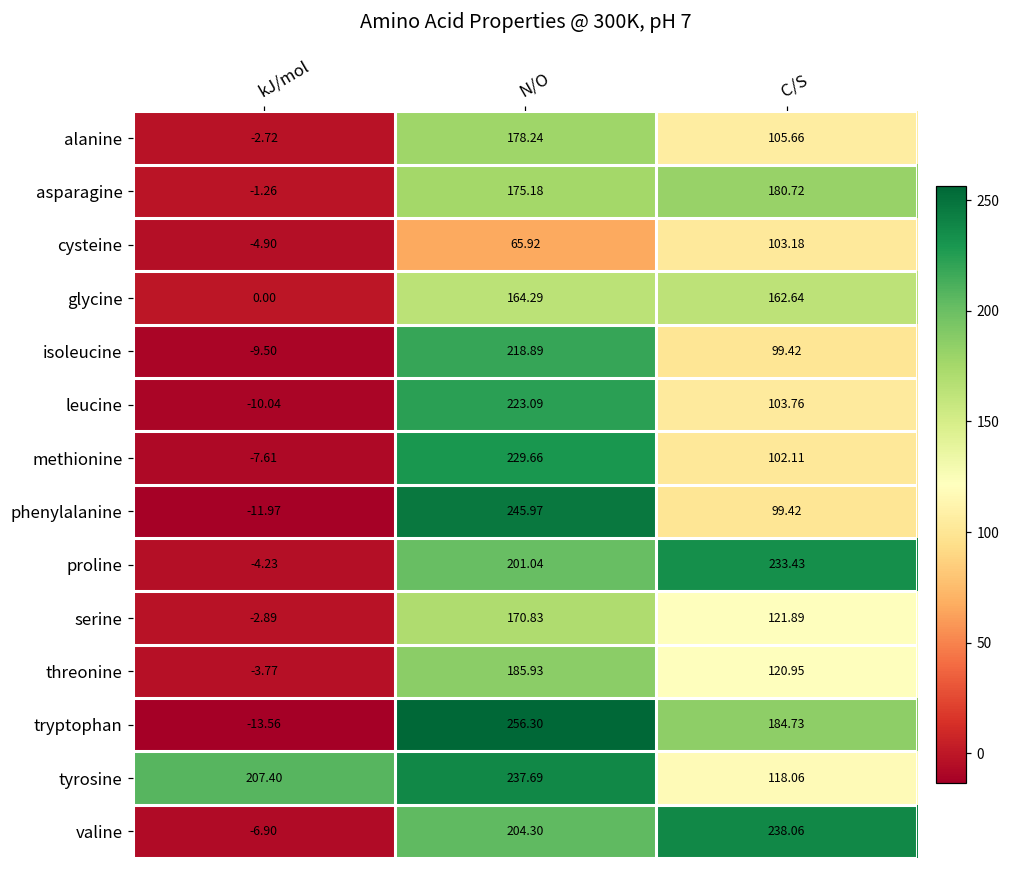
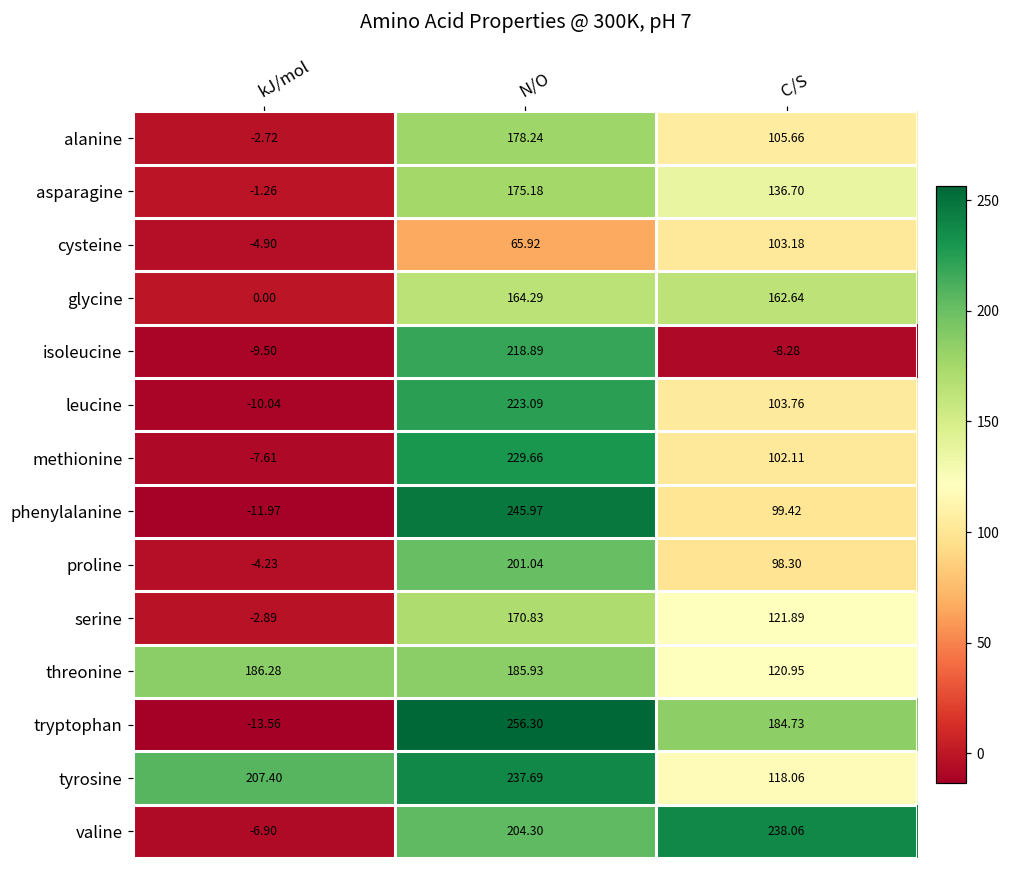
  {
    "alanine": {
      "kJ/mol": -2.72,
      "N/O": 178.24,
      "C/S": 105.66
    },
    "asparagine": {
      "kJ/mol": -1.26,
      "N/O": 175.18,
-     "C/S": 180.72
+     "C/S": 136.70
    },
    "cysteine": {
      "kJ/mol": -4.90,
      "N/O": 65.92,
      "C/S": 103.18
    },
    "glycine": {
      "kJ/mol": 0.00,
      "N/O": 164.29,
      "C/S": 162.64
    },
    "isoleucine": {
      "kJ/mol": -9.50,
      "N/O": 218.89,
-     "C/S": 99.42
+     "C/S": -8.28
    },
    "leucine": {
      "kJ/mol": -10.04,
      "N/O": 223.09,
      "C/S": 103.76
    },
    "methionine": {
      "kJ/mol": -7.61,
      "N/O": 229.66,
      "C/S": 102.11
    },
    "phenylalanine": {
      "kJ/mol": -11.97,
      "N/O": 245.97,
      "C/S": 99.42
    },
    "proline": {
      "kJ/mol": -4.23,
      "N/O": 201.04,
-     "C/S": 233.43
+     "C/S": 98.30
    },
    "serine": {
      "kJ/mol": -2.89,
      "N/O": 170.83,
      "C/S": 121.89
    },
    "threonine": {
-     "kJ/mol": -3.77,
+     "kJ/mol": 186.28,
      "N/O": 185.93,
      "C/S": 120.95
    },
    "tryptophan": {
      "kJ/mol": -13.56,
      "N/O": 256.30,
      "C/S": 184.73
    },
    "tyrosine": {
      "kJ/mol": 207.40,
      "N/O": 237.69,
      "C/S": 118.06
    },
    "valine": {
      "kJ/mol": -6.90,
      "N/O": 204.30,
      "C/S": 238.06
    }
  }
